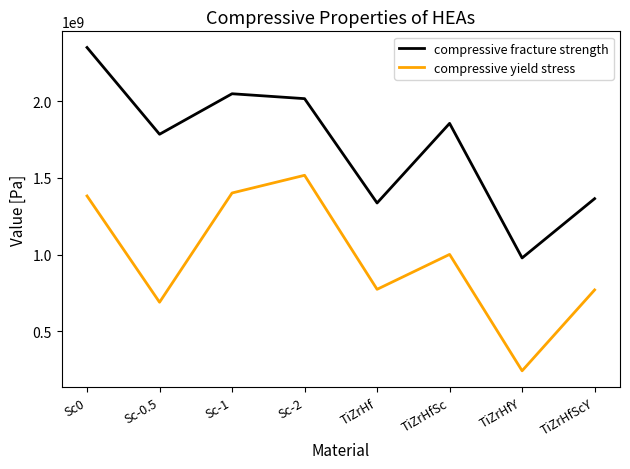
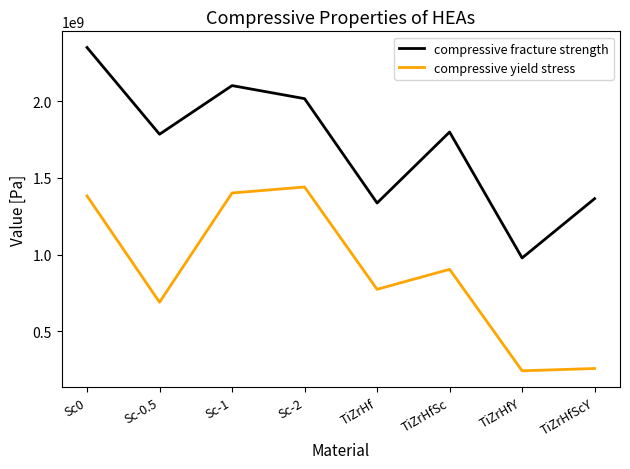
  {
    "compressive fracture strength": {
      "Sc0": 2350000000,
      "Sc-0.5": 1790000000,
-     "Sc-1": 2050000000,
+     "Sc-1": 2100000000,
      "Sc-2": 2020000000,
      "TiZrHf": 1340000000,
-     "TiZrHfSc": 1860000000,
+     "TiZrHfSc": 1800000000,
      "TiZrHfY": 980000000,
      "TiZrHfScY": 1370000000
    },
    "compressive yield stress": {
      "Sc0": 1380000000,
      "Sc-0.5": 690000000,
      "Sc-1": 1400000000,
-     "Sc-2": 1520000000,
+     "Sc-2": 1440000000,
      "TiZrHf": 770000000,
-     "TiZrHfSc": 1000000000,
+     "TiZrHfSc": 900000000,
      "TiZrHfY": 240000000,
-     "TiZrHfScY": 770000000
+     "TiZrHfScY": 260000000
    }
  }
